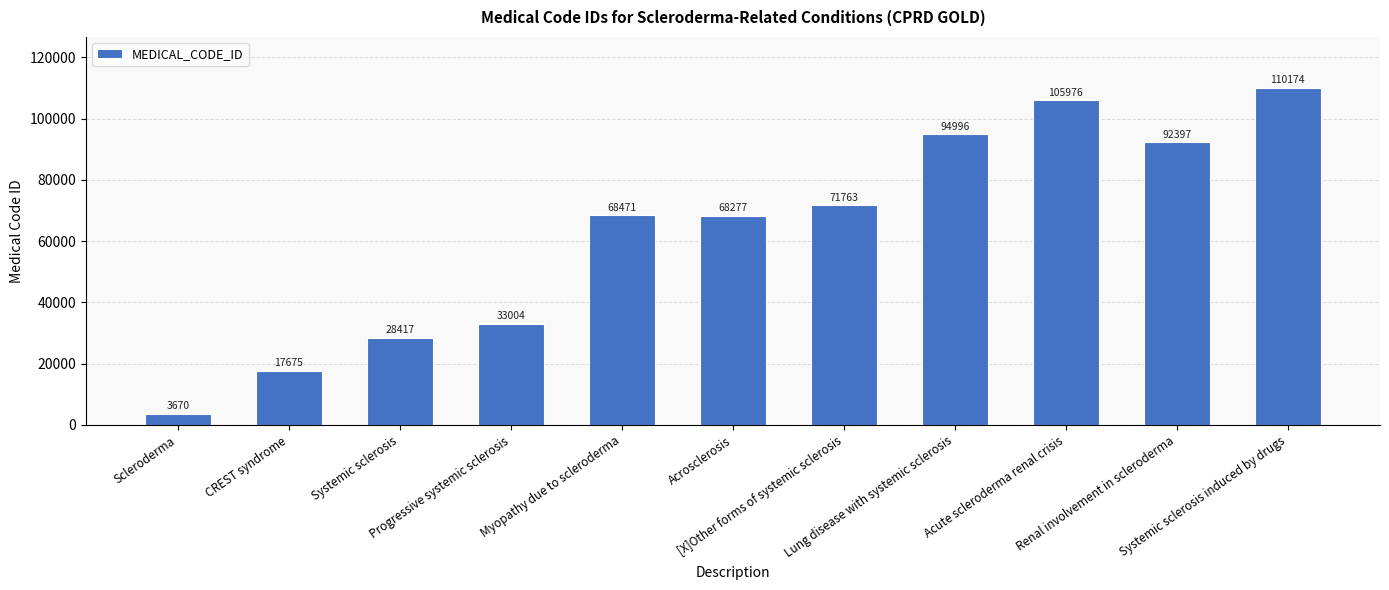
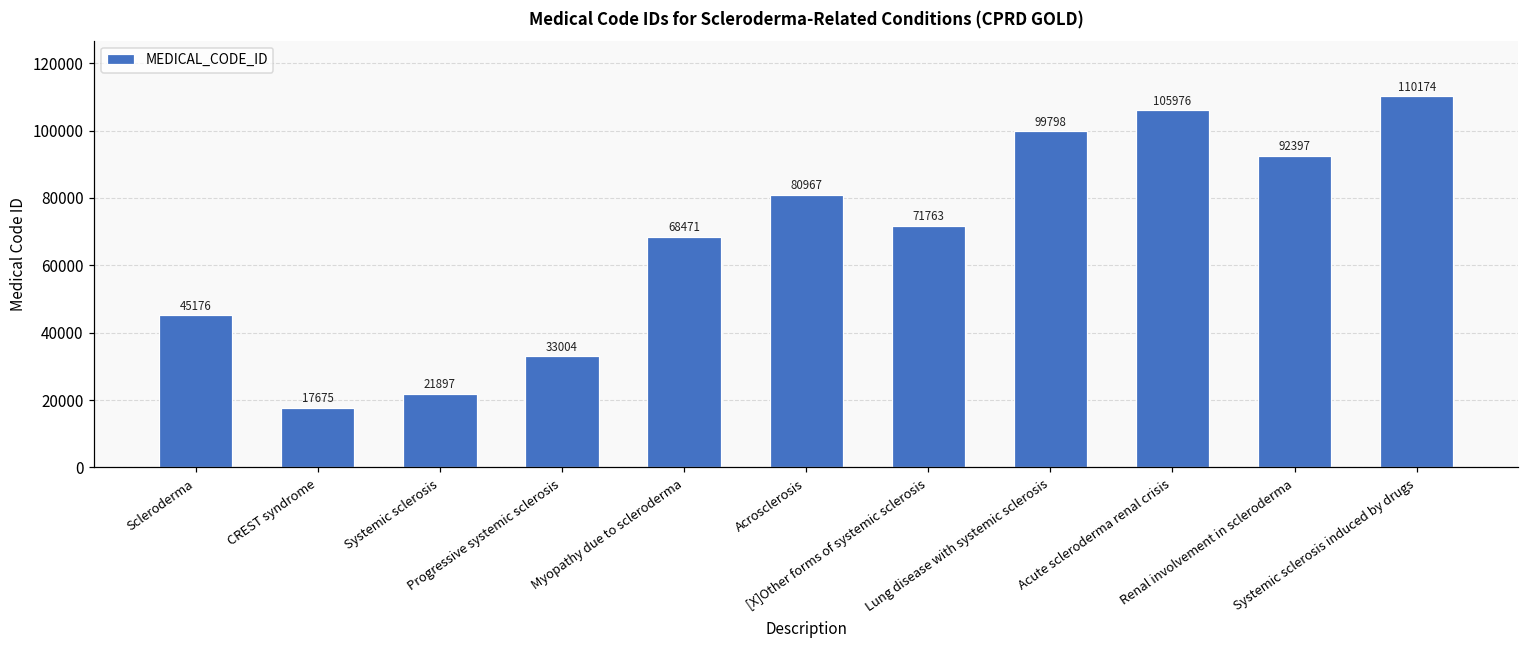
  {
-   "Scleroderma": 3670,
+   "Scleroderma": 45176,
    "CREST syndrome": 17675,
-   "Systemic sclerosis": 28417,
+   "Systemic sclerosis": 21897,
    "Progressive systemic sclerosis": 33004,
    "Myopathy due to scleroderma": 68471,
-   "Acrosclerosis": 68277,
+   "Acrosclerosis": 80967,
    "[X]Other forms of systemic sclerosis": 71763,
-   "Lung disease with systemic sclerosis": 94996,
+   "Lung disease with systemic sclerosis": 99798,
    "Acute scleroderma renal crisis": 105976,
    "Renal involvement in scleroderma": 92397,
    "Systemic sclerosis induced by drugs": 110174
  }
